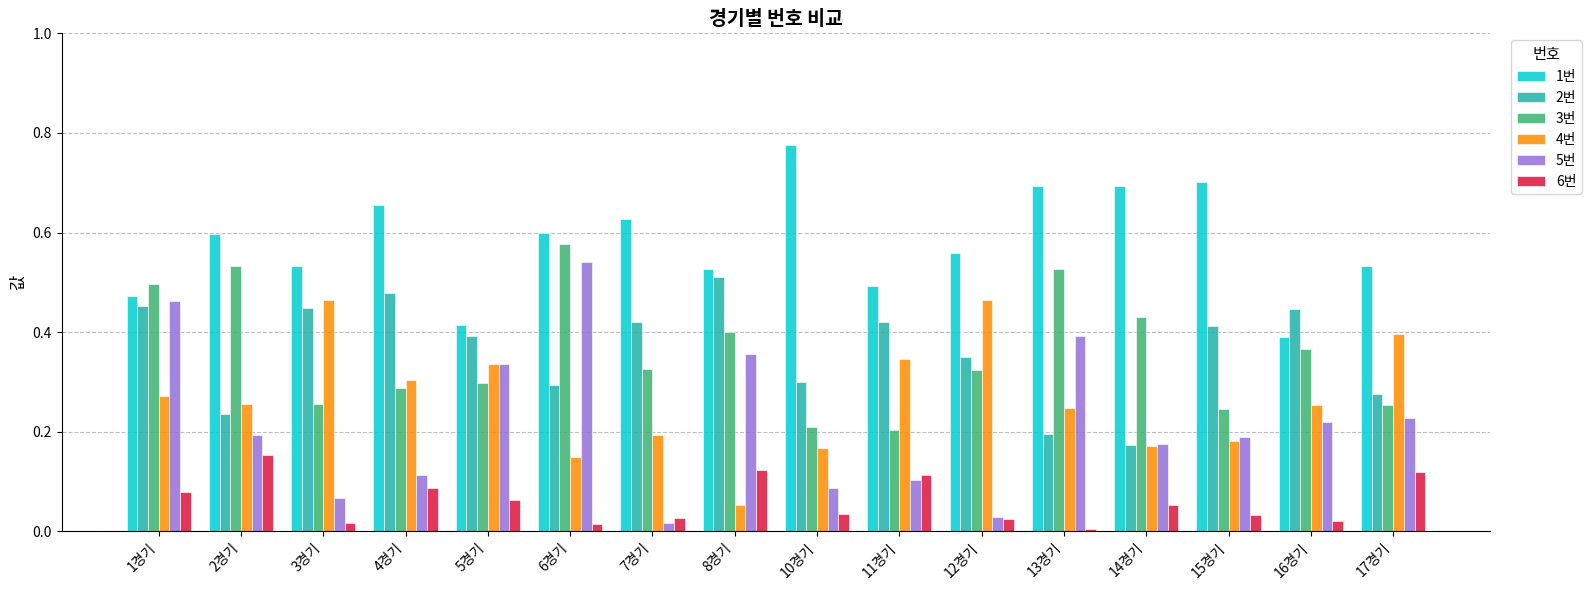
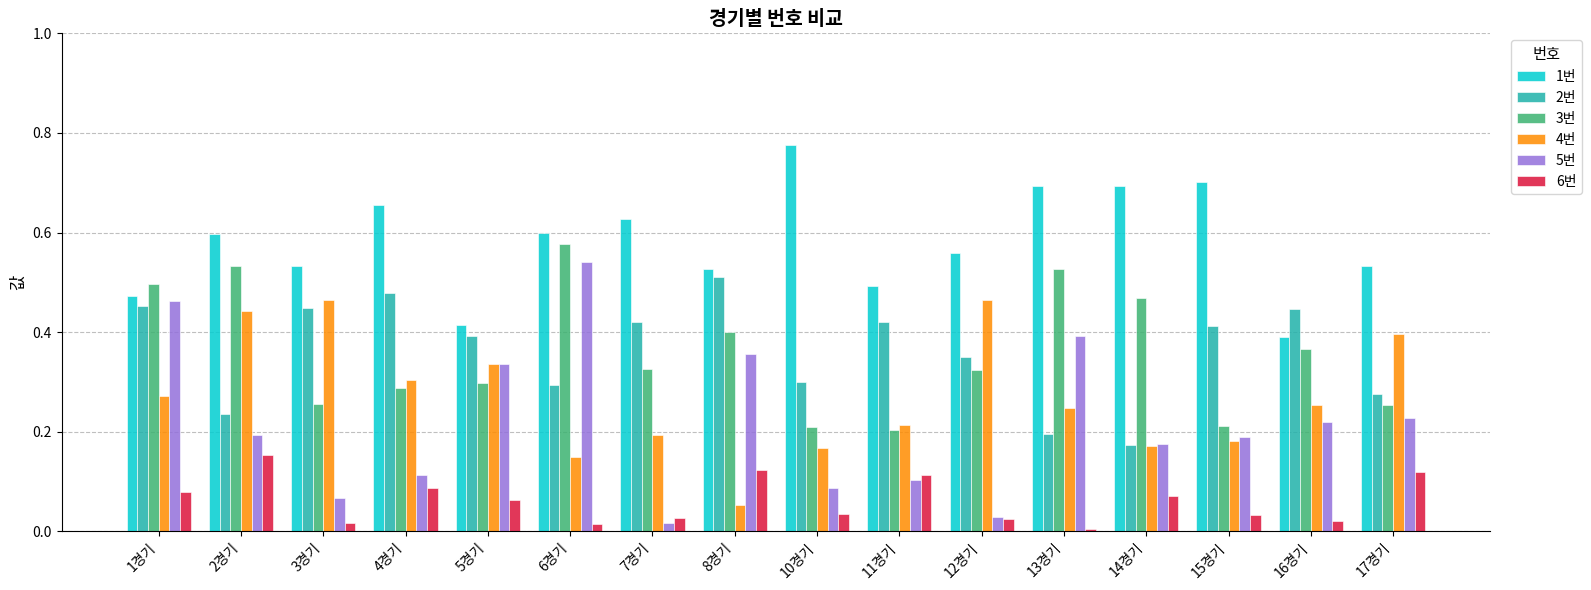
  {
    "3번": {
      "1경기": 0.50,
      "2경기": 0.53,
      "3경기": 0.26,
      "4경기": 0.29,
      "5경기": 0.30,
      "6경기": 0.58,
      "7경기": 0.33,
      "8경기": 0.40,
      "10경기": 0.21,
      "11경기": 0.20,
      "12경기": 0.32,
      "13경기": 0.53,
-     "14경기": 0.43,
-     "15경기": 0.24,
+     "14경기": 0.47,
+     "15경기": 0.21,
      "16경기": 0.37,
      "17경기": 0.25
    },
    "4번": {
      "1경기": 0.27,
-     "2경기": 0.26,
+     "2경기": 0.44,
      "3경기": 0.46,
      "4경기": 0.30,
      "5경기": 0.34,
      "6경기": 0.15,
      "7경기": 0.19,
      "8경기": 0.05,
      "10경기": 0.17,
-     "11경기": 0.35,
+     "11경기": 0.21,
      "12경기": 0.46,
      "13경기": 0.25,
      "14경기": 0.17,
      "15경기": 0.18,
      "16경기": 0.25,
      "17경기": 0.40
    },
    "5번": {
      "1경기": 0.46,
      "2경기": 0.19,
      "3경기": 0.07,
      "4경기": 0.11,
      "5경기": 0.34,
      "6경기": 0.54,
      "7경기": 0.02,
      "8경기": 0.36,
      "10경기": 0.09,
      "11경기": 0.10,
      "12경기": 0.03,
      "13경기": 0.39,
      "14경기": 0.18,
      "15경기": 0.19,
      "16경기": 0.22,
      "17경기": 0.23
    },
    "6번": {
      "1경기": 0.08,
      "2경기": 0.15,
      "3경기": 0.02,
      "4경기": 0.09,
      "5경기": 0.06,
      "6경기": 0.01,
      "7경기": 0.03,
      "8경기": 0.12,
      "10경기": 0.03,
      "11경기": 0.11,
      "12경기": 0.03,
-     "14경기": 0.05,
+     "14경기": 0.07,
      "15경기": 0.03,
      "16경기": 0.02,
      "17경기": 0.12
    }
  }
